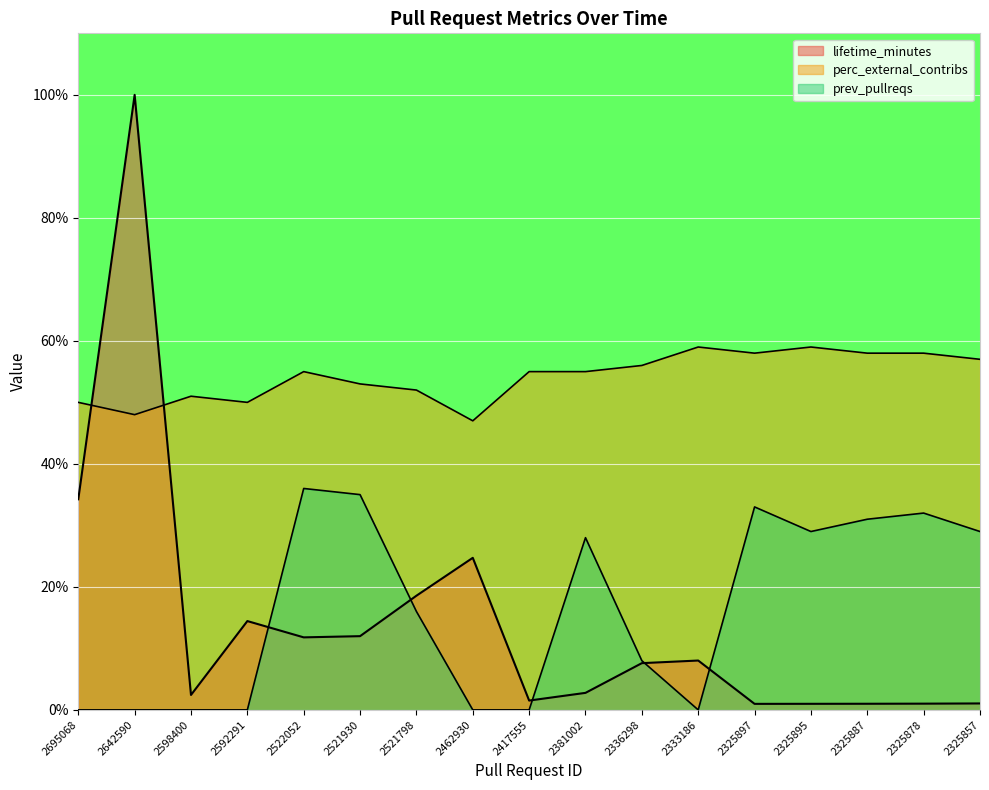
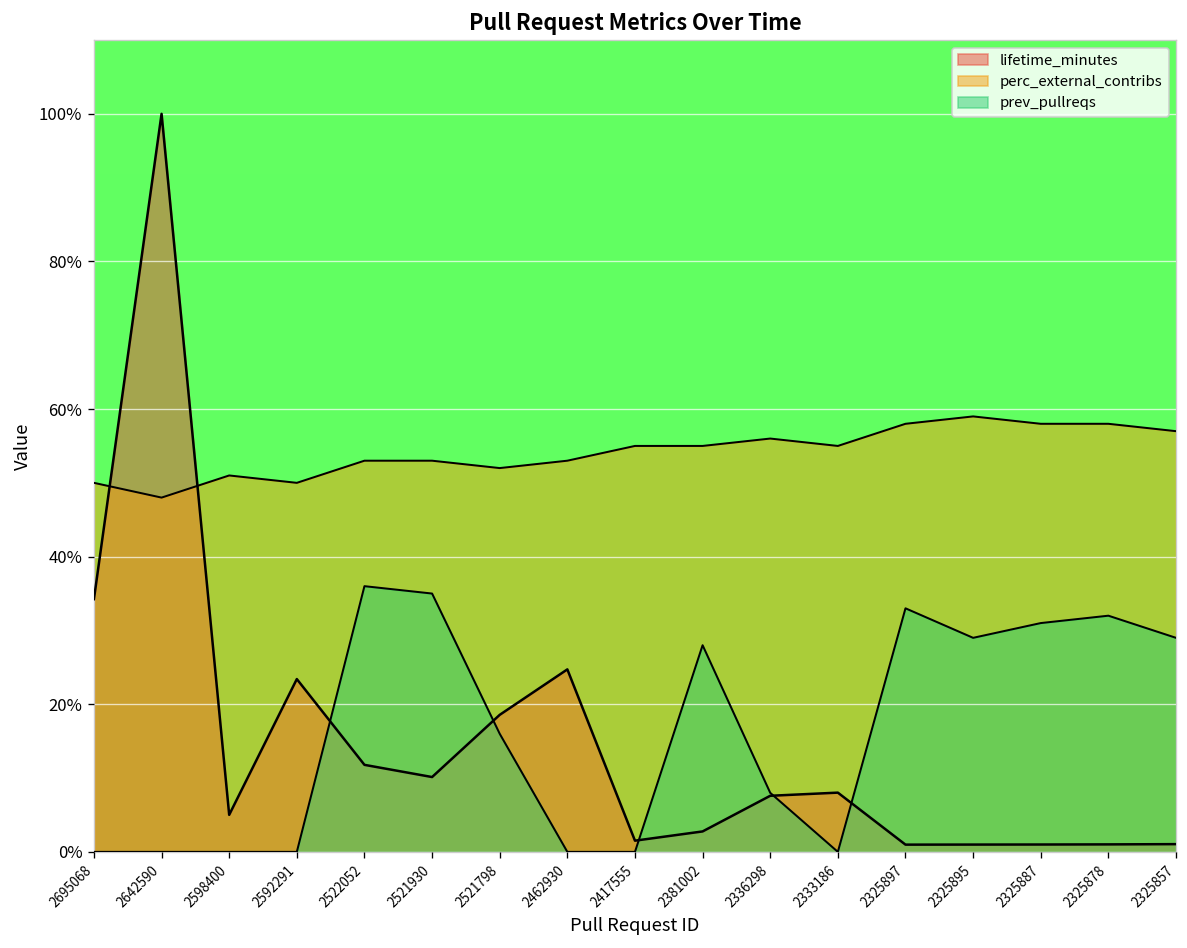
  {
    "lifetime_minutes": {
      "2695068": "34%",
      "2642590": "100%",
-     "2598400": "2%",
-     "2592291": "14%",
+     "2598400": "5%",
+     "2592291": "23%",
      "2522052": "12%",
-     "2521930": "12%",
+     "2521930": "10%",
      "2521798": "19%",
      "2462930": "25%",
      "2417555": "2%",
      "2381002": "3%",
      "2333186": "8%",
      "2325897": "1%",
      "2325895": "1%",
      "2325887": "1%",
      "2325878": "1%",
      "2325857": "1%"
    },
    "perc_external_contribs": {
      "2695068": "50%",
      "2642590": "48%",
      "2598400": "51%",
      "2592291": "50%",
-     "2522052": "55%",
+     "2522052": "53%",
      "2521930": "53%",
      "2521798": "52%",
-     "2462930": "47%",
+     "2462930": "53%",
      "2417555": "55%",
      "2381002": "55%",
      "2336298": "56%",
-     "2333186": "59%",
+     "2333186": "55%",
      "2325897": "58%",
      "2325895": "59%",
      "2325887": "58%",
      "2325878": "58%",
      "2325857": "57%"
    },
    "prev_pullreqs": {
      "2695068": "0%",
      "2642590": "0%",
      "2598400": "0%",
      "2592291": "0%",
      "2522052": "36%",
      "2521930": "35%",
      "2521798": "16%",
      "2462930": "0%",
      "2417555": "0%",
      "2381002": "28%",
      "2333186": "0%",
      "2325897": "33%",
      "2325895": "29%",
      "2325887": "31%",
      "2325878": "32%",
      "2325857": "29%"
    }
  }
